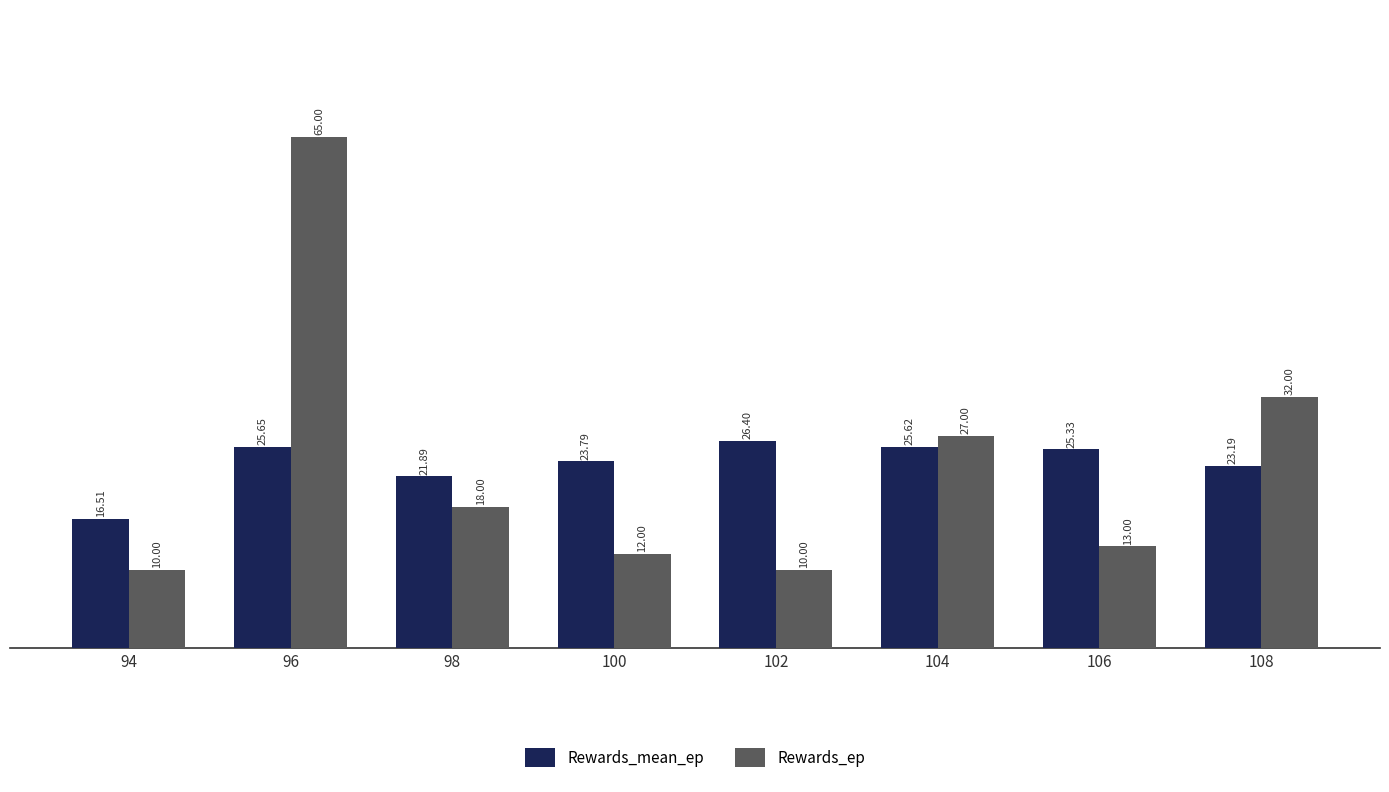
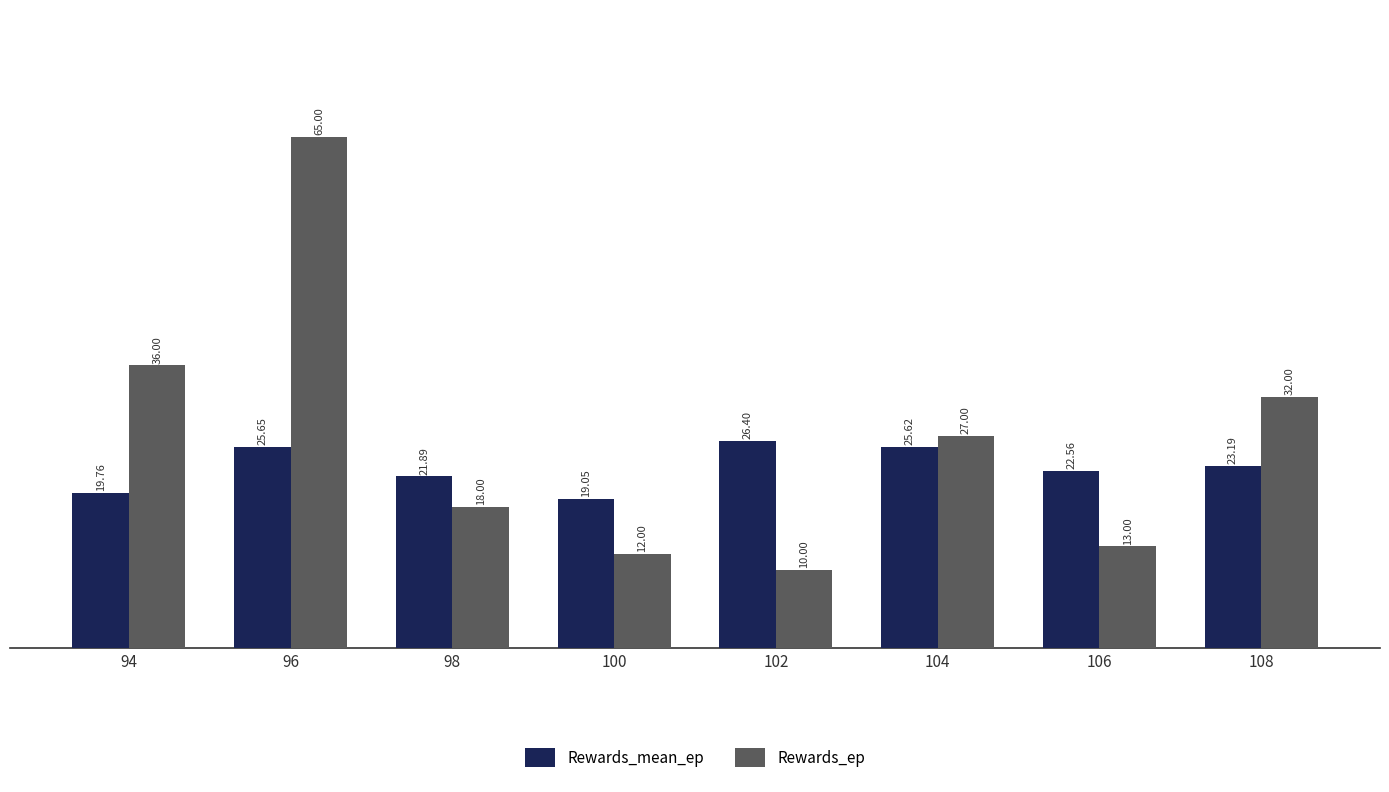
  {
    "Rewards_mean_ep": {
-     "94": 16.51,
+     "94": 19.76,
      "96": 25.65,
      "98": 21.89,
-     "100": 23.79,
+     "100": 19.05,
      "102": 26.40,
      "104": 25.62,
-     "106": 25.33,
+     "106": 22.56,
      "108": 23.19
    },
    "Rewards_ep": {
-     "94": 10.00,
+     "94": 36.00,
      "96": 65.00,
      "98": 18.00,
      "100": 12.00,
      "102": 10.00,
      "104": 27.00,
      "106": 13.00,
      "108": 32.00
    }
  }
